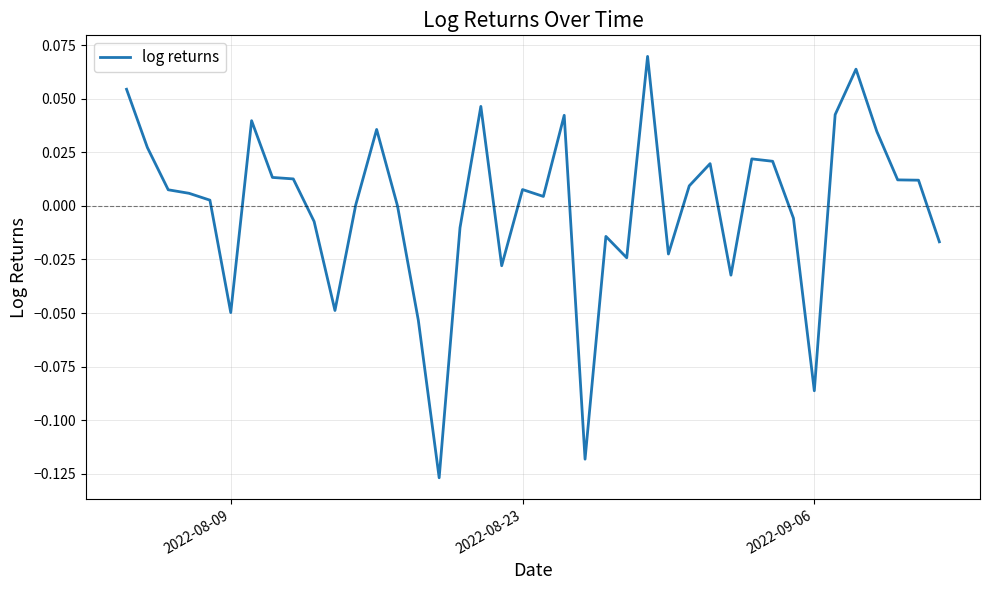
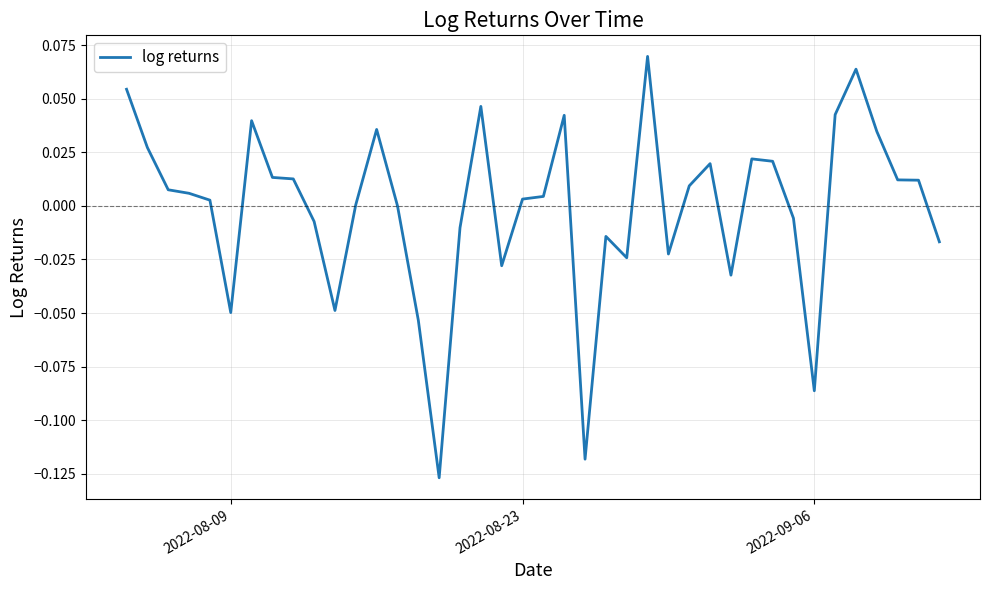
  {
    "2022-08-09": -0.050,
-   "2022-08-23": 0.008,
+   "2022-08-23": 0.003,
    "2022-09-06": -0.086
  }
